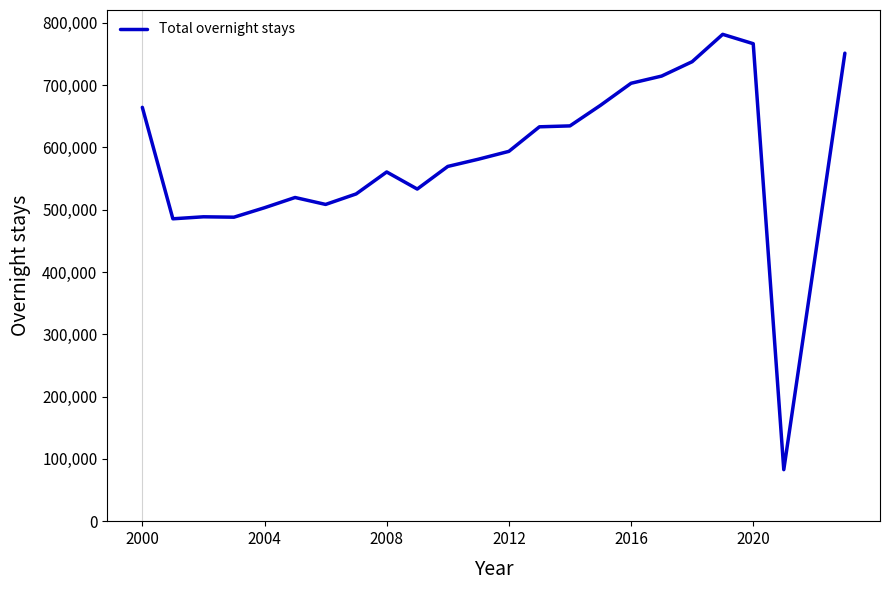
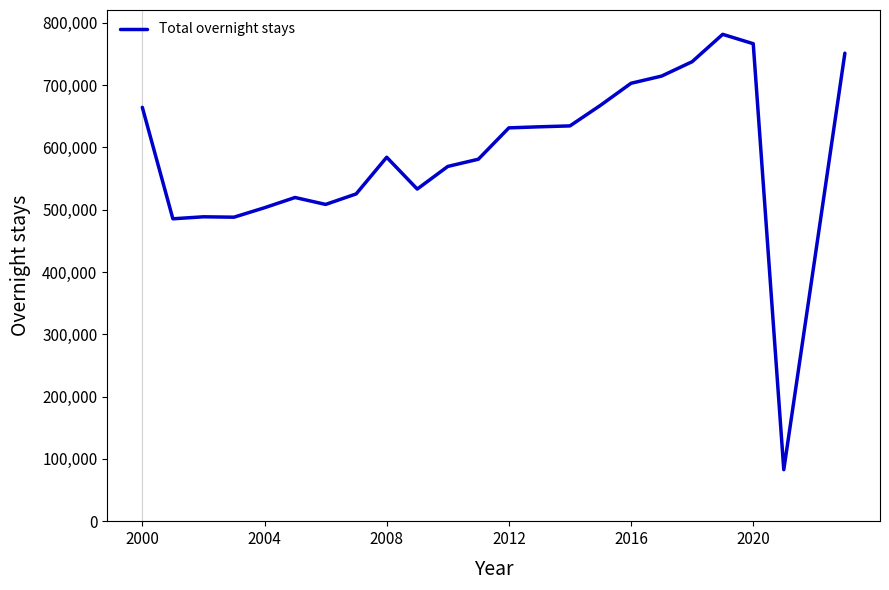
  {
    "2000": "660,000",
    "2004": "500,000",
-   "2008": "560,000",
-   "2012": "590,000",
+   "2008": "580,000",
+   "2012": "630,000",
    "2016": "700,000",
    "2020": "770,000"
  }
